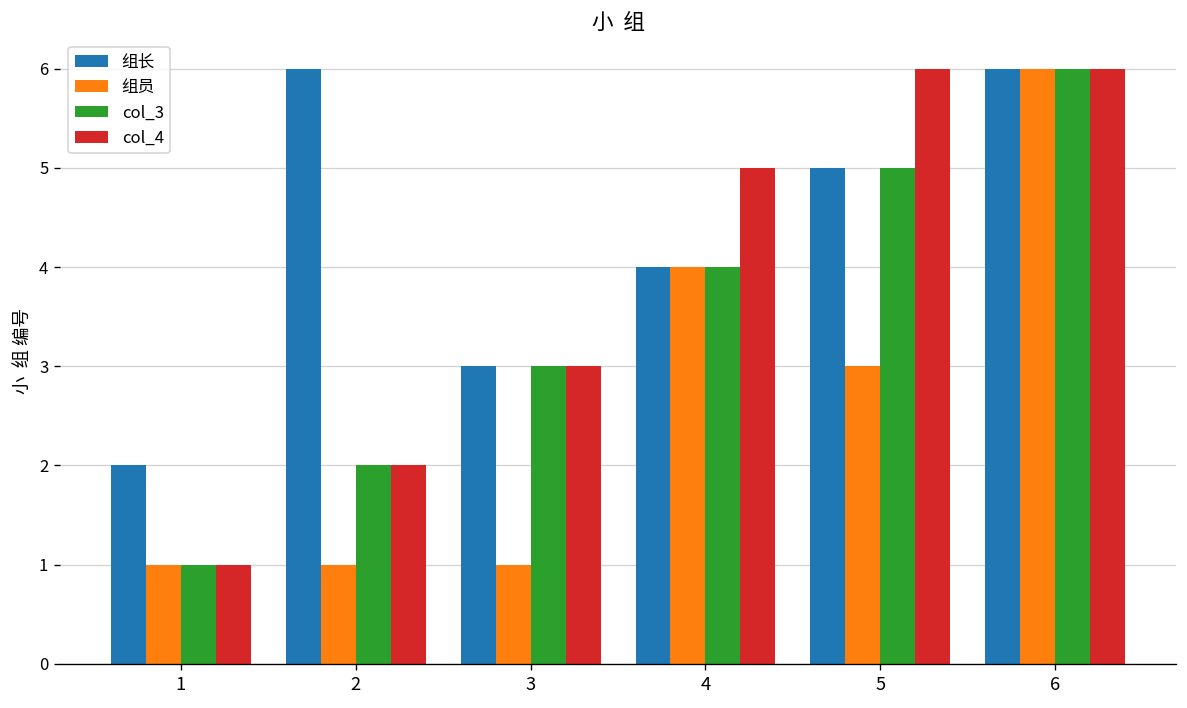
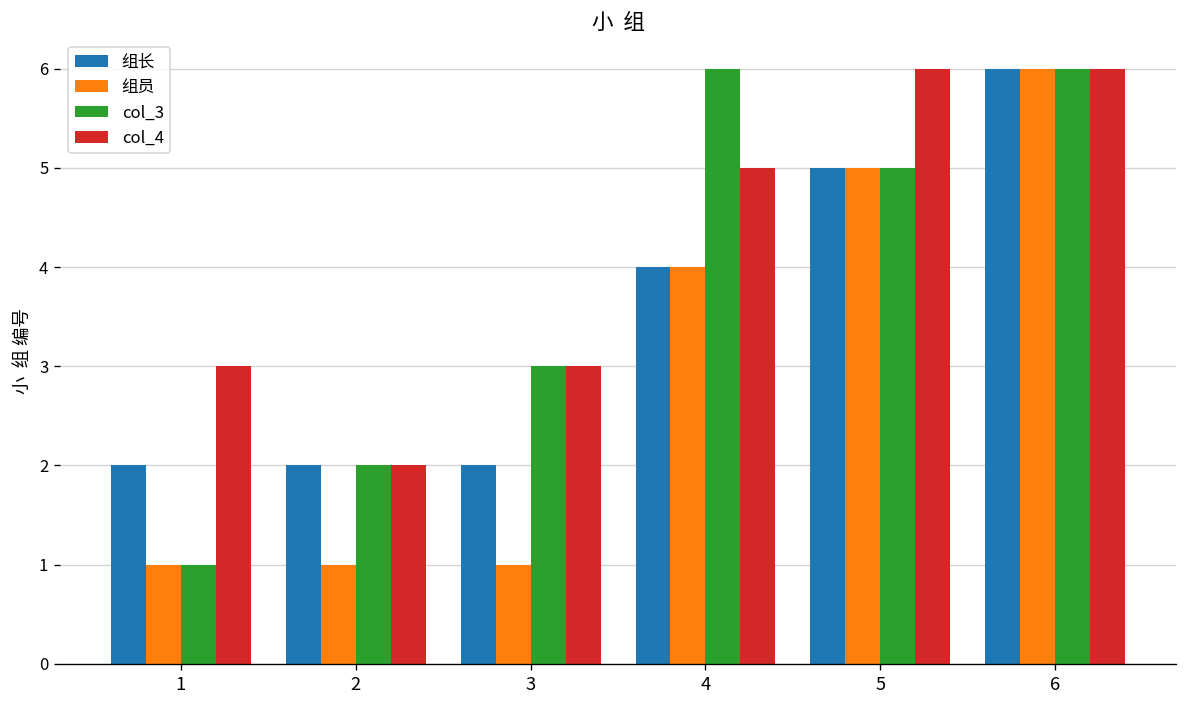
  {
    "组长": {
      "1": 2,
-     "2": 6,
-     "3": 3,
+     "2": 2,
+     "3": 2,
      "4": 4,
      "5": 5,
      "6": 6
    },
    "组员": {
      "1": 1,
      "2": 1,
      "3": 1,
      "4": 4,
-     "5": 3,
+     "5": 5,
      "6": 6
    },
    "col_3": {
      "1": 1,
      "2": 2,
      "3": 3,
-     "4": 4,
+     "4": 6,
      "5": 5,
      "6": 6
    },
    "col_4": {
-     "1": 1,
+     "1": 3,
      "2": 2,
      "3": 3,
      "4": 5,
      "5": 6,
      "6": 6
    }
  }
